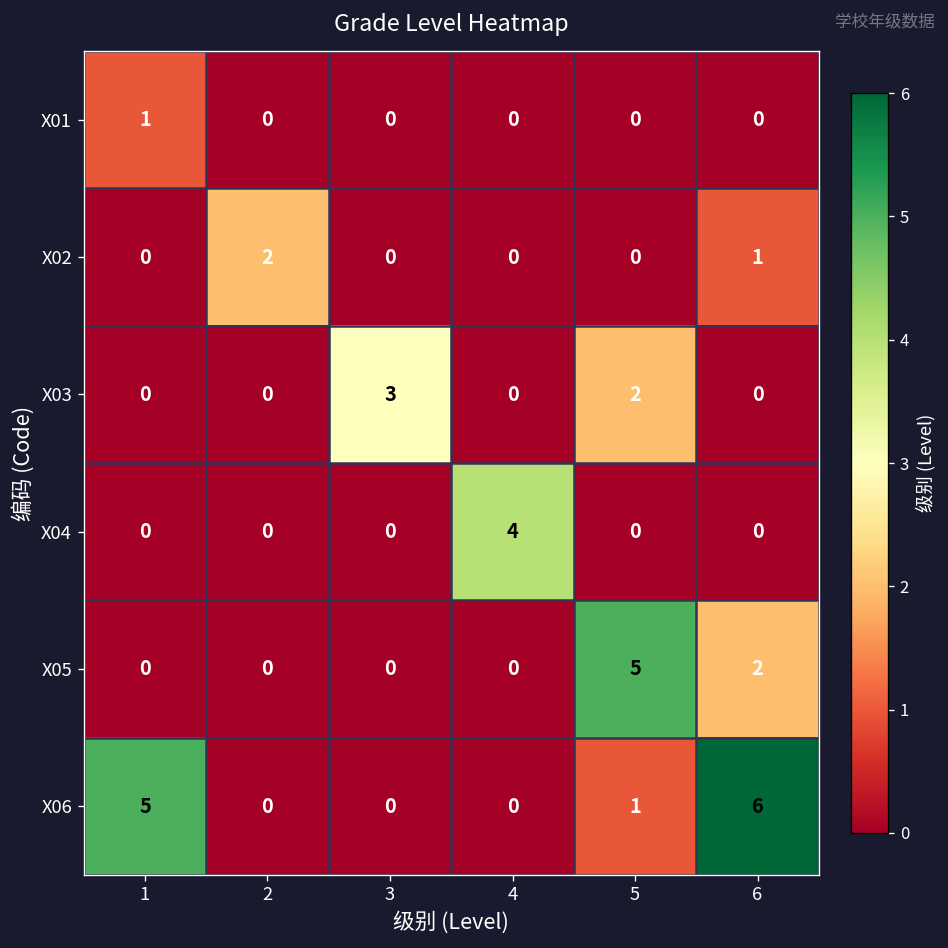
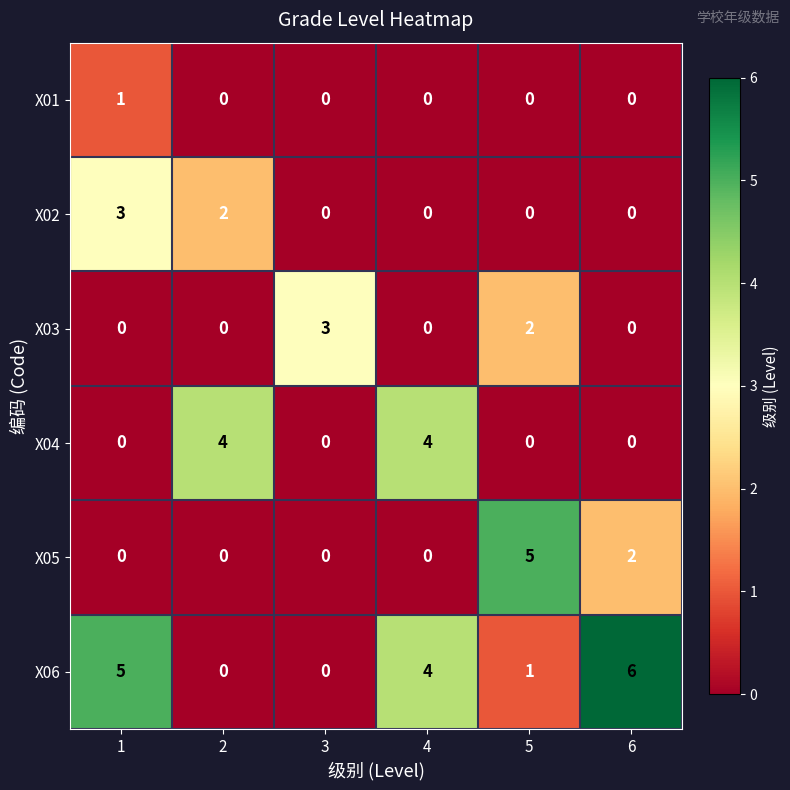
  {
    "X01": {
      "1": 1,
      "2": 0,
      "3": 0,
      "4": 0,
      "5": 0,
      "6": 0
    },
    "X02": {
-     "1": 0,
+     "1": 3,
      "2": 2,
      "3": 0,
      "4": 0,
      "5": 0,
-     "6": 1
+     "6": 0
    },
    "X03": {
      "1": 0,
      "2": 0,
      "3": 3,
      "4": 0,
      "5": 2,
      "6": 0
    },
    "X04": {
      "1": 0,
-     "2": 0,
+     "2": 4,
      "3": 0,
      "4": 4,
      "5": 0,
      "6": 0
    },
    "X05": {
      "1": 0,
      "2": 0,
      "3": 0,
      "4": 0,
      "5": 5,
      "6": 2
    },
    "X06": {
      "1": 5,
      "2": 0,
      "3": 0,
-     "4": 0,
+     "4": 4,
      "5": 1,
      "6": 6
    }
  }
